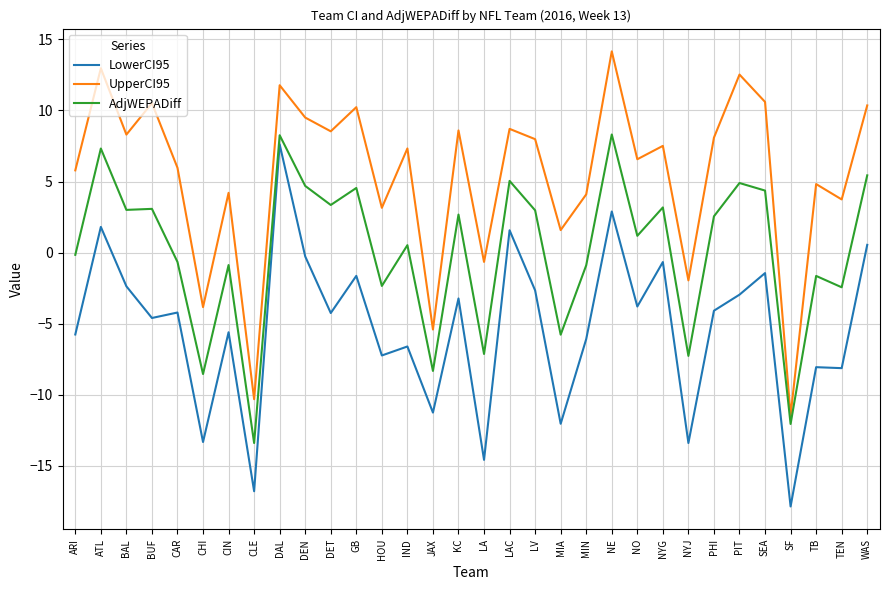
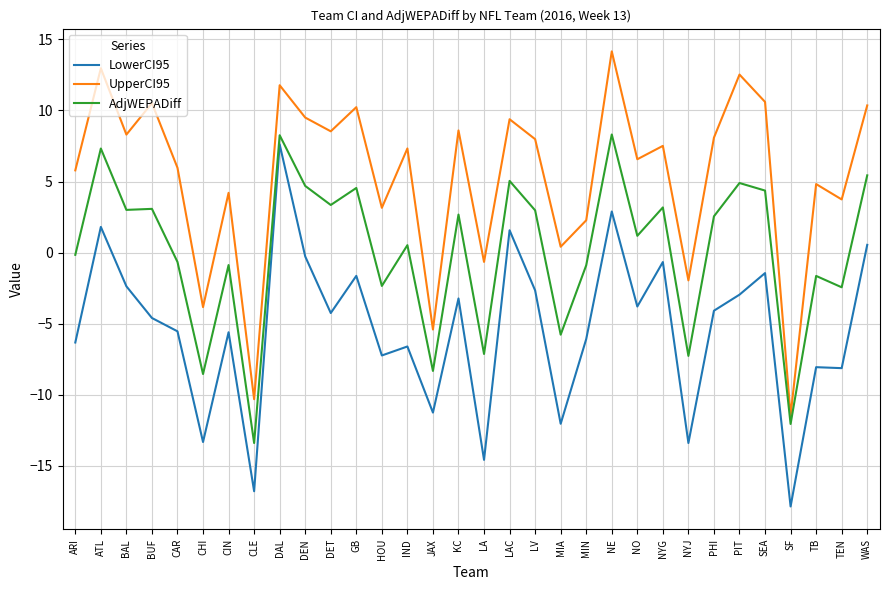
  {
    "LowerCI95": {
-     "ARI": -5.8,
+     "ARI": -6.3,
      "ATL": 1.8,
      "BAL": -2.4,
      "BUF": -4.6,
-     "CAR": -4.2,
+     "CAR": -5.5,
      "CHI": -13.3,
      "CIN": -5.6,
      "CLE": -16.8,
      "DAL": 7.6,
      "DEN": -0.3,
      "DET": -4.3,
      "GB": -1.6,
      "HOU": -7.2,
      "IND": -6.6,
      "JAX": -11.3,
      "KC": -3.2,
      "LA": -14.6,
      "LAC": 1.6,
      "LV": -2.7,
      "MIA": -12.0,
      "MIN": -6.1,
      "NE": 2.9,
      "NO": -3.8,
      "NYG": -0.7,
      "NYJ": -13.4,
      "PHI": -4.1,
      "PIT": -3.0,
      "SEA": -1.4,
      "SF": -17.9,
      "TB": -8.1,
      "TEN": -8.1,
      "WAS": 0.5
    },
    "UpperCI95": {
      "ARI": 5.8,
      "BAL": 8.3,
      "CAR": 6.0,
      "CHI": -3.8,
      "CIN": 4.2,
      "CLE": -10.3,
      "DAL": 11.8,
      "DEN": 9.5,
      "DET": 8.5,
      "GB": 10.2,
      "HOU": 3.2,
      "IND": 7.3,
      "JAX": -5.4,
      "KC": 8.6,
      "LA": -0.7,
-     "LAC": 8.7,
+     "LAC": 9.4,
      "LV": 8.0,
-     "MIA": 1.6,
-     "MIN": 4.1,
+     "MIA": 0.4,
+     "MIN": 2.3,
      "NE": 14.2,
      "NO": 6.6,
      "NYG": 7.5,
      "NYJ": -2.0,
      "PHI": 8.1,
      "PIT": 12.5,
      "SEA": 10.6,
      "SF": -11.5,
      "TB": 4.8,
      "TEN": 3.7,
      "WAS": 10.4
    },
    "AdjWEPADiff": {
      "ARI": -0.2,
      "ATL": 7.3,
      "BAL": 3.0,
      "BUF": 3.1,
      "CAR": -0.7,
      "CHI": -8.5,
      "CIN": -0.9,
      "CLE": -13.4,
      "DAL": 8.3,
      "DEN": 4.7,
      "DET": 3.4,
      "GB": 4.5,
      "HOU": -2.3,
      "IND": 0.5,
      "JAX": -8.3,
      "KC": 2.7,
      "LA": -7.1,
      "LAC": 5.0,
      "LV": 3.0,
      "MIA": -5.8,
      "MIN": -0.9,
      "NE": 8.3,
      "NO": 1.2,
      "NYG": 3.2,
      "NYJ": -7.3,
      "PHI": 2.6,
      "PIT": 4.9,
      "SEA": 4.4,
      "SF": -12.1,
      "TB": -1.6,
      "TEN": -2.4,
      "WAS": 5.4
    }
  }
